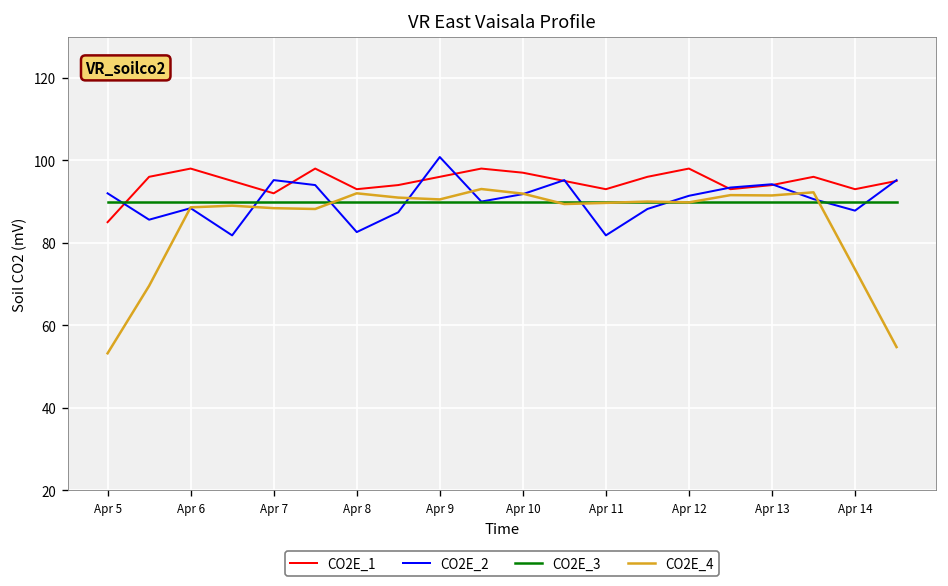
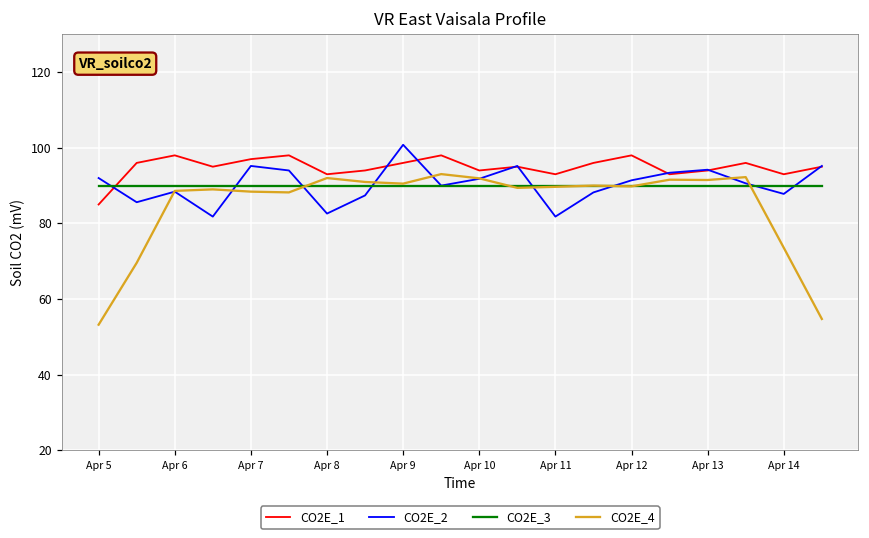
  {
    "CO2E_1": {
      "Apr 5": 85,
      "Apr 6": 98,
-     "Apr 7": 92,
+     "Apr 7": 97,
      "Apr 8": 93,
      "Apr 9": 96,
-     "Apr 10": 97,
+     "Apr 10": 94,
      "Apr 11": 93,
      "Apr 12": 98,
      "Apr 14": 93
    },
    "CO2E_2": {
      "Apr 5": 92,
      "Apr 7": 95,
      "Apr 8": 83,
      "Apr 9": 101,
      "Apr 11": 82,
      "Apr 12": 91,
      "Apr 14": 88
    },
    "CO2E_3": {
      "Apr 5": 90,
      "Apr 6": 90,
      "Apr 7": 90,
      "Apr 8": 90,
      "Apr 10": 90,
      "Apr 13": 90,
      "Apr 14": 90
    },
    "CO2E_4": {
      "Apr 5": 53,
      "Apr 7": 88,
      "Apr 8": 92,
      "Apr 13": 91,
      "Apr 14": 74
    }
  }
